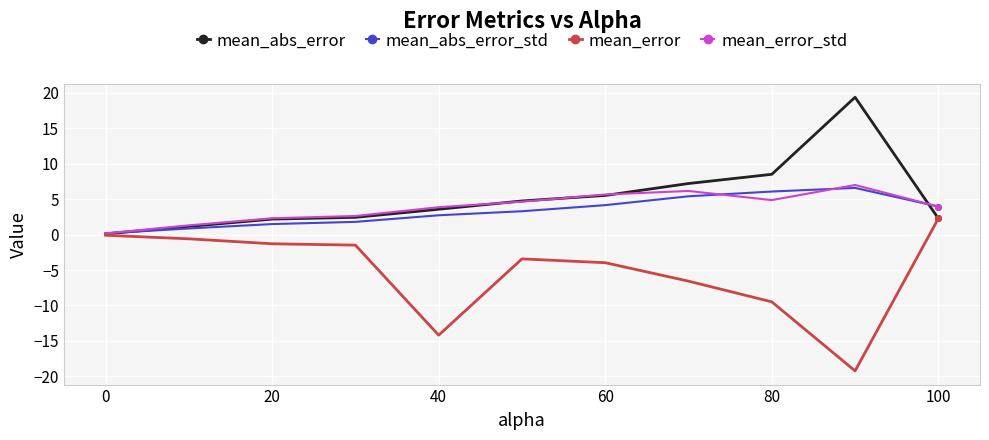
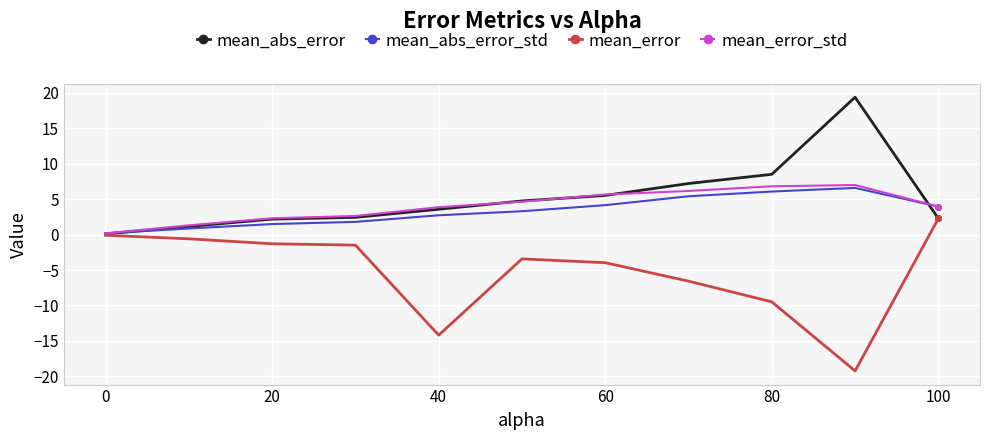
  {
    "mean_abs_error": {
      "80": 9
    },
    "mean_abs_error_std": {
      "20": 1,
      "40": 3,
      "60": 4,
      "80": 6
    },
    "mean_error": {
      "20": -1,
      "40": -14,
      "60": -4,
      "80": -9
    },
    "mean_error_std": {
-     "80": 5
+     "80": 7
    }
  }
